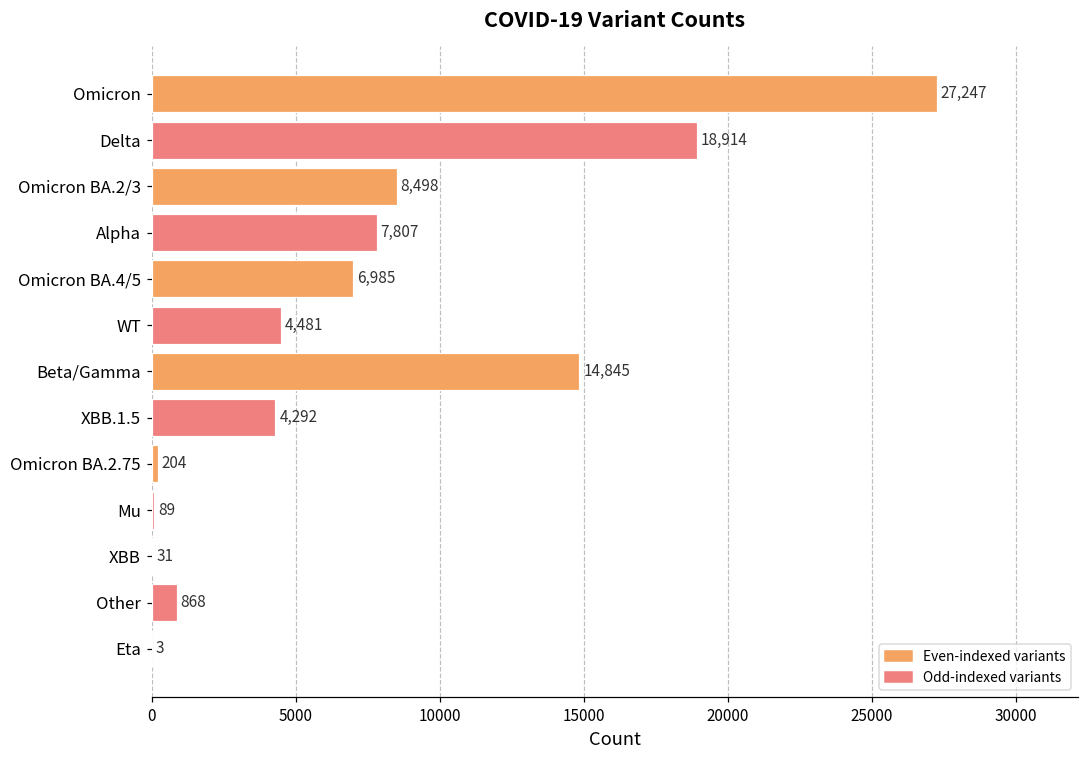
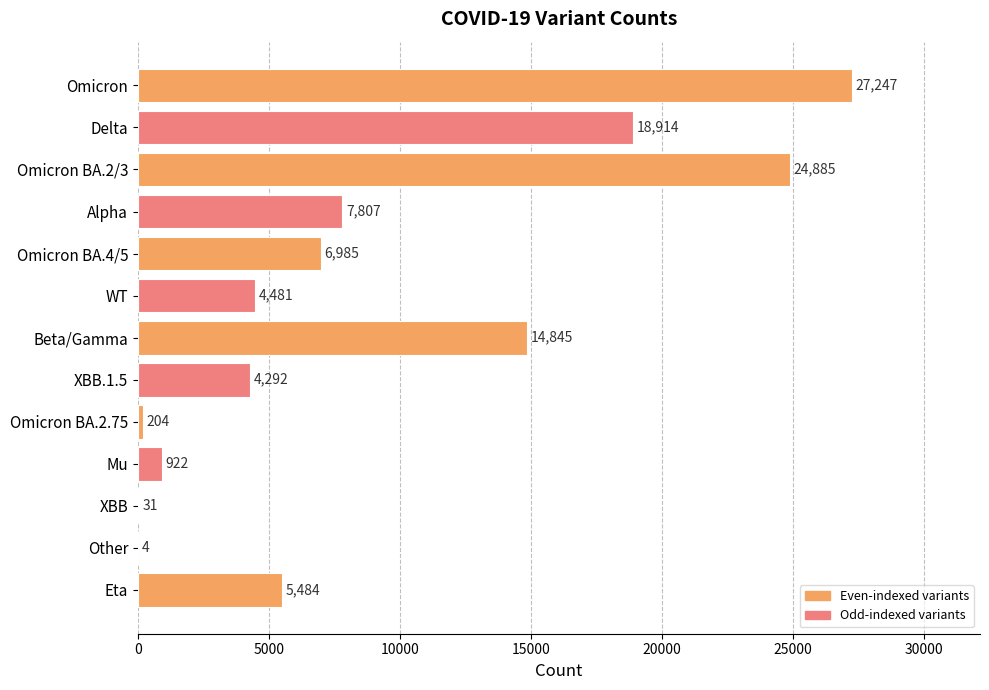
  {
    "Omicron": "27,247",
    "Delta": "18,914",
-   "Omicron BA.2/3": "8,498",
+   "Omicron BA.2/3": "24,885",
    "Alpha": "7,807",
    "Omicron BA.4/5": "6,985",
    "WT": "4,481",
    "Beta/Gamma": "14,845",
    "XBB.1.5": "4,292",
    "Omicron BA.2.75": "204",
-   "Mu": "89",
+   "Mu": "922",
    "XBB": "31",
-   "Other": "868",
-   "Eta": "3"
+   "Other": "4",
+   "Eta": "5,484"
  }
